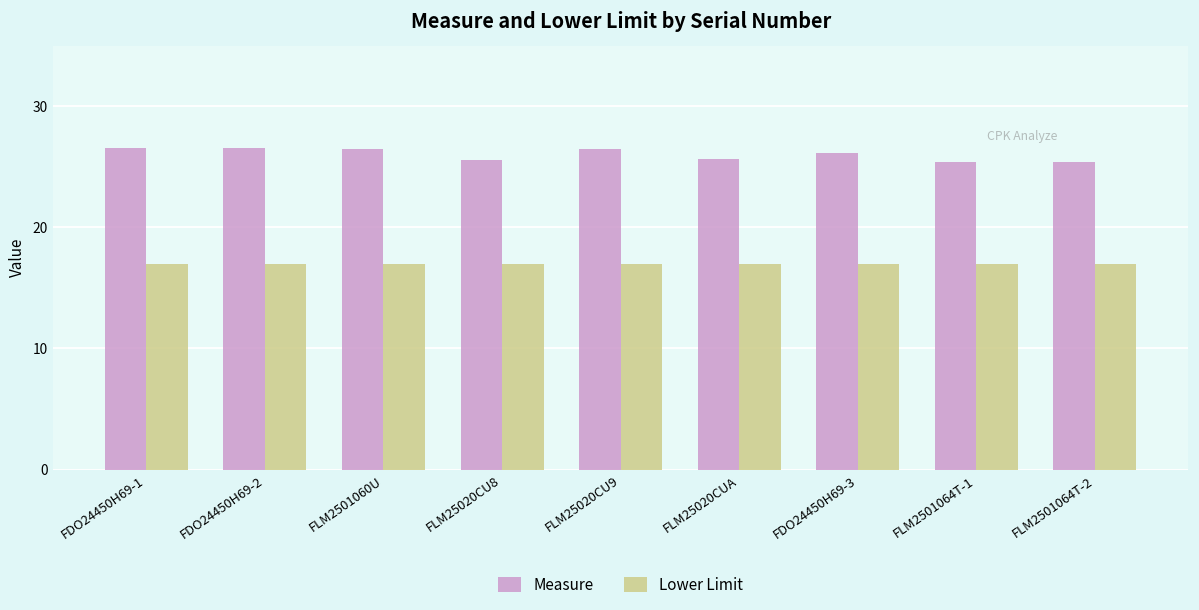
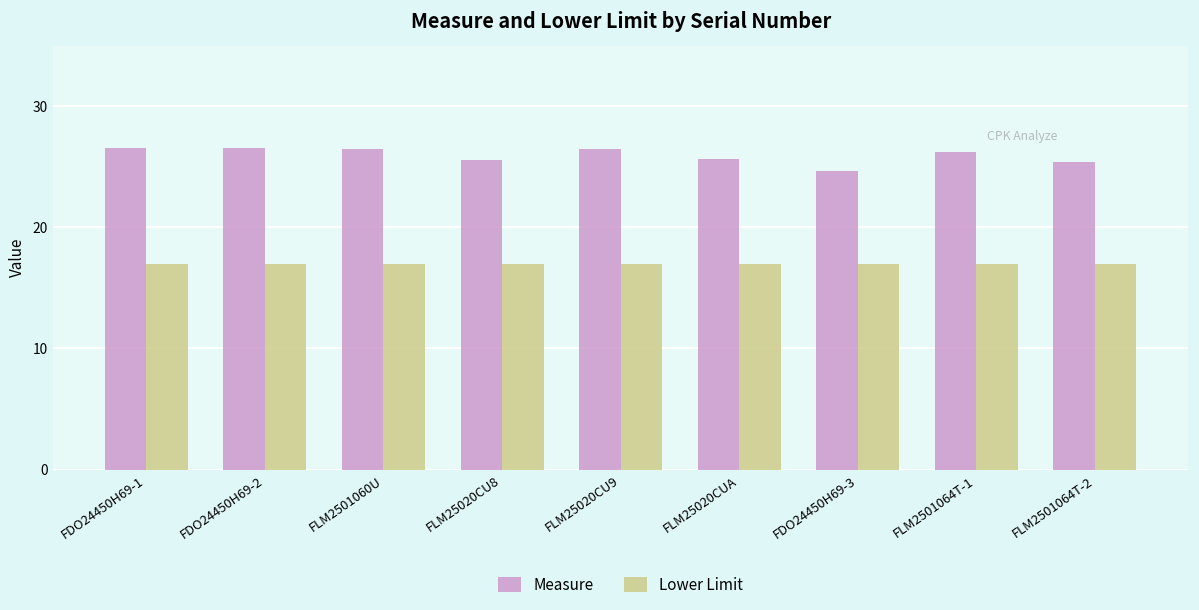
  {
    "Measure": {
      "FDO24450H69-1": 26.5,
      "FDO24450H69-2": 26.6,
      "FLM2501060U": 26.5,
      "FLM25020CU8": 25.6,
      "FLM25020CU9": 26.5,
      "FLM25020CUA": 25.7,
-     "FDO24450H69-3": 26.1,
-     "FLM2501064T-1": 25.4,
+     "FDO24450H69-3": 24.6,
+     "FLM2501064T-1": 26.2,
      "FLM2501064T-2": 25.4
    },
    "Lower Limit": {
      "FDO24450H69-1": 17.0,
      "FDO24450H69-2": 17.0,
      "FLM2501060U": 17.0,
      "FLM25020CU8": 17.0,
      "FLM25020CU9": 17.0,
      "FLM25020CUA": 17.0,
      "FDO24450H69-3": 17.0,
      "FLM2501064T-1": 17.0,
      "FLM2501064T-2": 17.0
    }
  }
